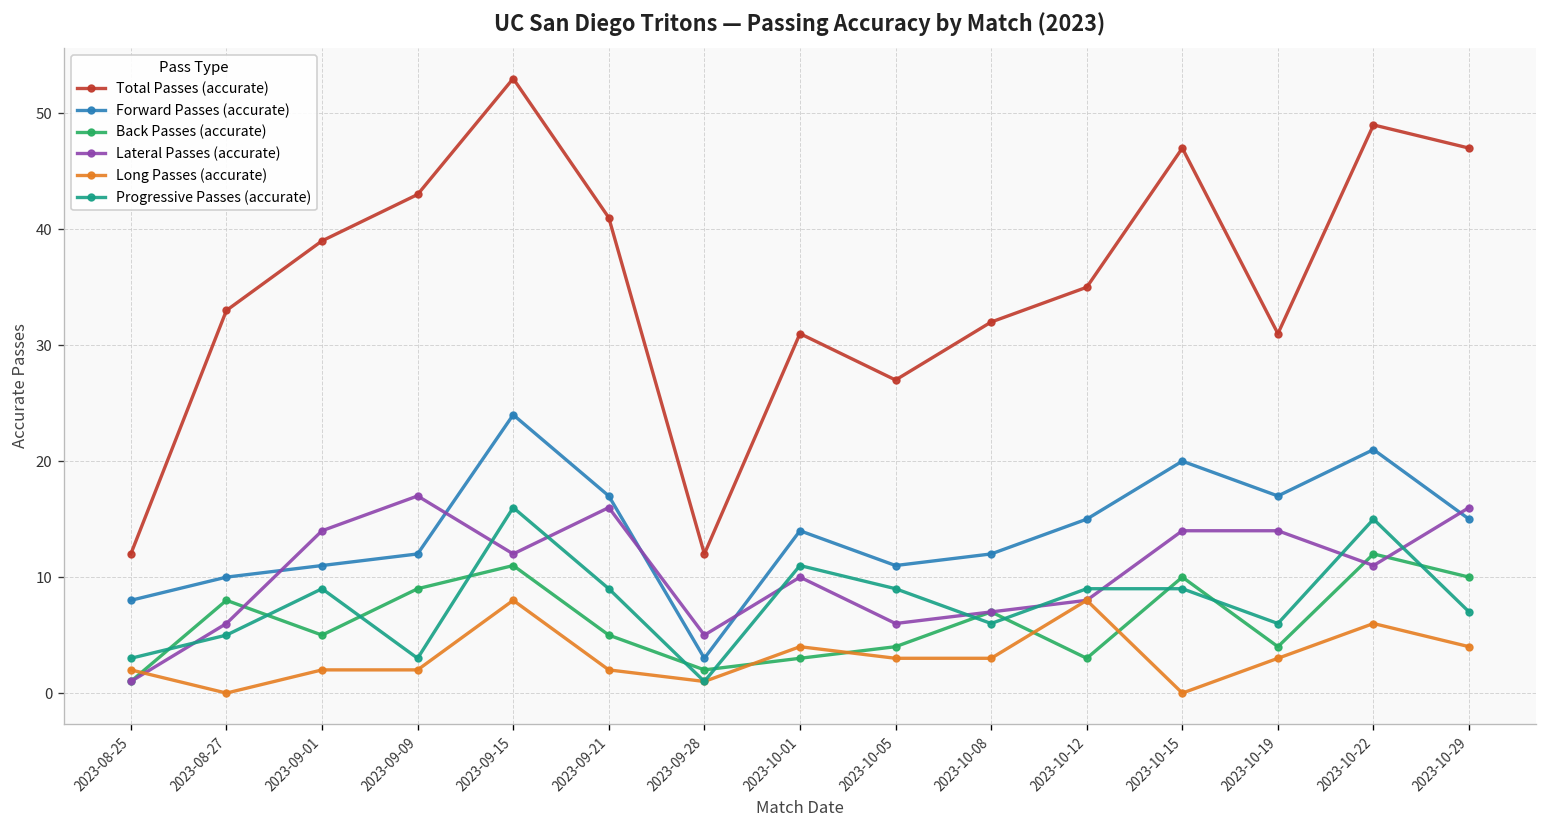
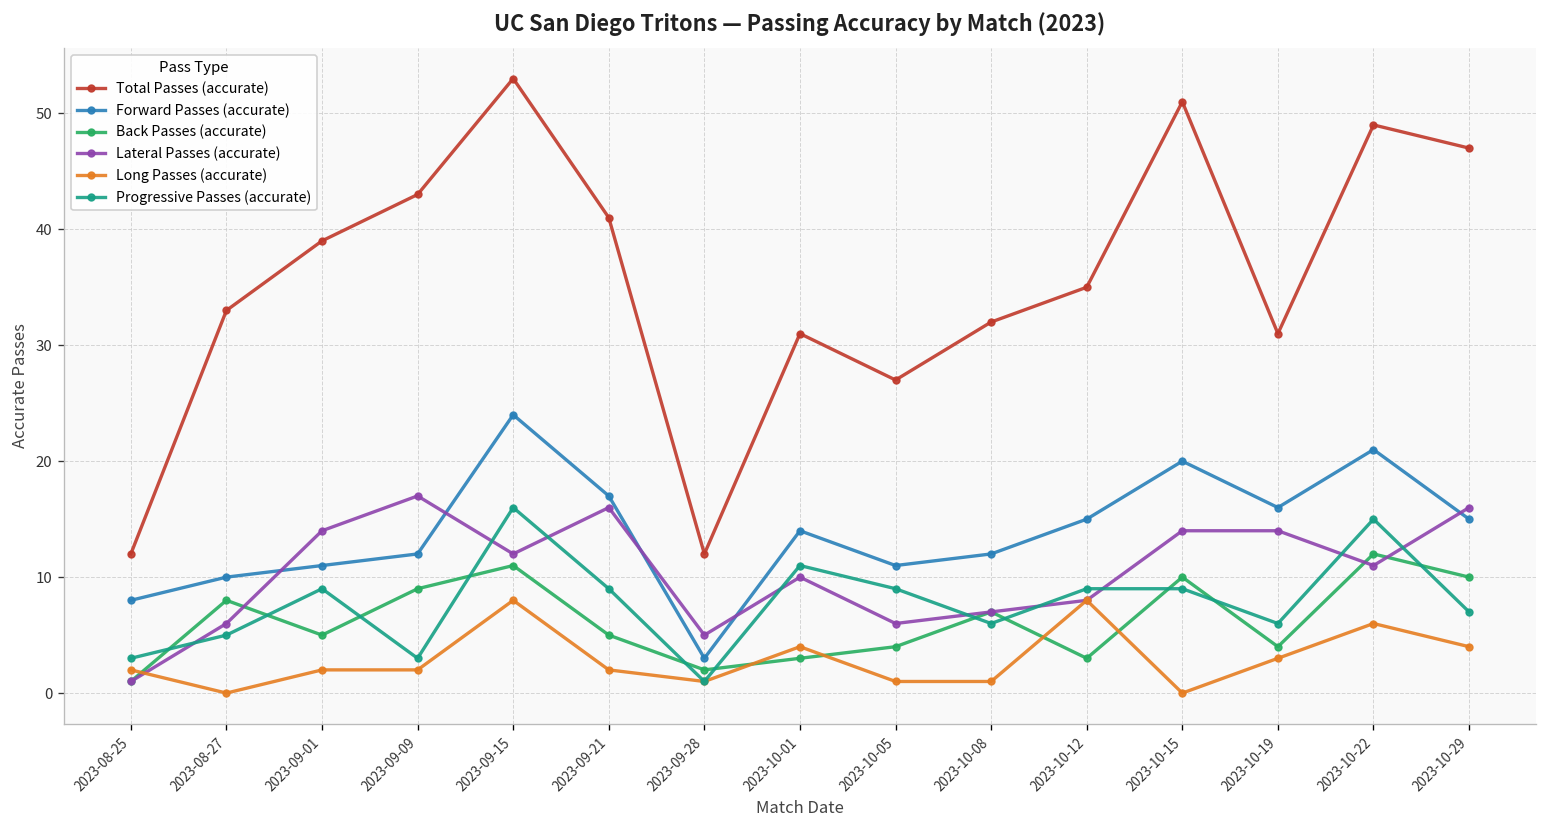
  {
    "Total Passes (accurate)": {
      "2023-08-25": 12,
      "2023-08-27": 33,
      "2023-09-01": 39,
      "2023-09-09": 43,
      "2023-09-15": 53,
      "2023-09-21": 41,
      "2023-09-28": 12,
      "2023-10-01": 31,
      "2023-10-05": 27,
      "2023-10-08": 32,
      "2023-10-12": 35,
-     "2023-10-15": 47,
+     "2023-10-15": 51,
      "2023-10-19": 31,
      "2023-10-22": 49,
      "2023-10-29": 47
    },
    "Forward Passes (accurate)": {
      "2023-08-25": 8,
      "2023-08-27": 10,
      "2023-09-01": 11,
      "2023-09-09": 12,
      "2023-09-15": 24,
      "2023-09-21": 17,
      "2023-09-28": 3,
      "2023-10-01": 14,
      "2023-10-05": 11,
      "2023-10-08": 12,
      "2023-10-12": 15,
      "2023-10-15": 20,
-     "2023-10-19": 17,
+     "2023-10-19": 16,
      "2023-10-22": 21,
      "2023-10-29": 15
    },
    "Lateral Passes (accurate)": {
      "2023-08-27": 6,
      "2023-09-01": 14,
      "2023-09-09": 17,
      "2023-09-15": 12,
      "2023-09-21": 16,
      "2023-09-28": 5,
      "2023-10-01": 10,
      "2023-10-05": 6,
      "2023-10-15": 14,
      "2023-10-19": 14,
      "2023-10-22": 11,
      "2023-10-29": 16
    },
    "Long Passes (accurate)": {
      "2023-08-25": 2,
      "2023-08-27": 0,
      "2023-09-01": 2,
      "2023-09-09": 2,
      "2023-09-15": 8,
      "2023-09-21": 2,
      "2023-10-01": 4,
-     "2023-10-05": 3,
-     "2023-10-08": 3,
+     "2023-10-05": 1,
+     "2023-10-08": 1,
      "2023-10-15": 0,
      "2023-10-19": 3,
      "2023-10-22": 6,
      "2023-10-29": 4
    }
  }
